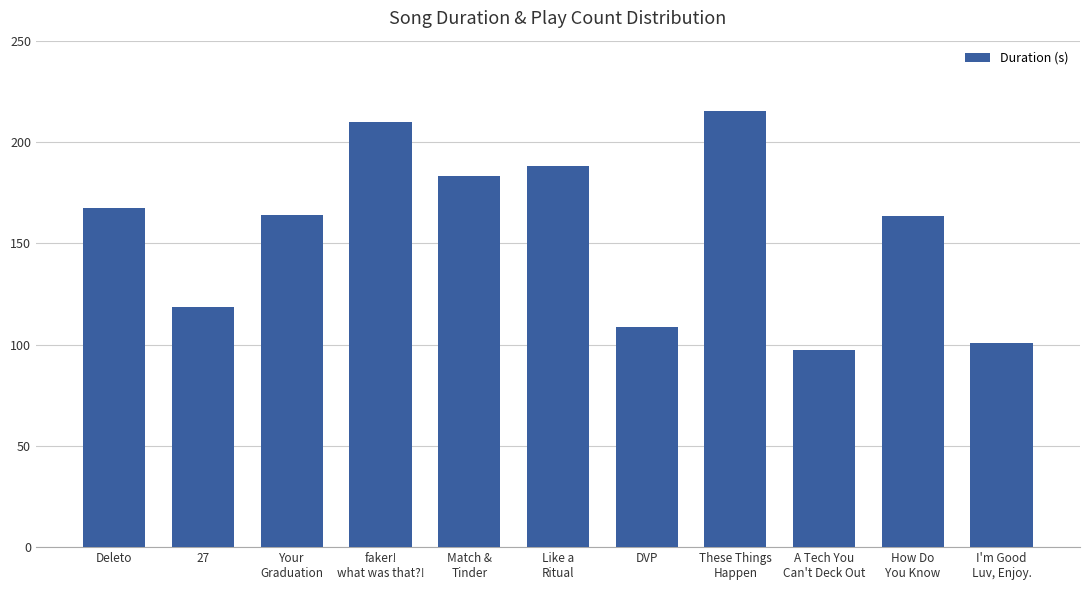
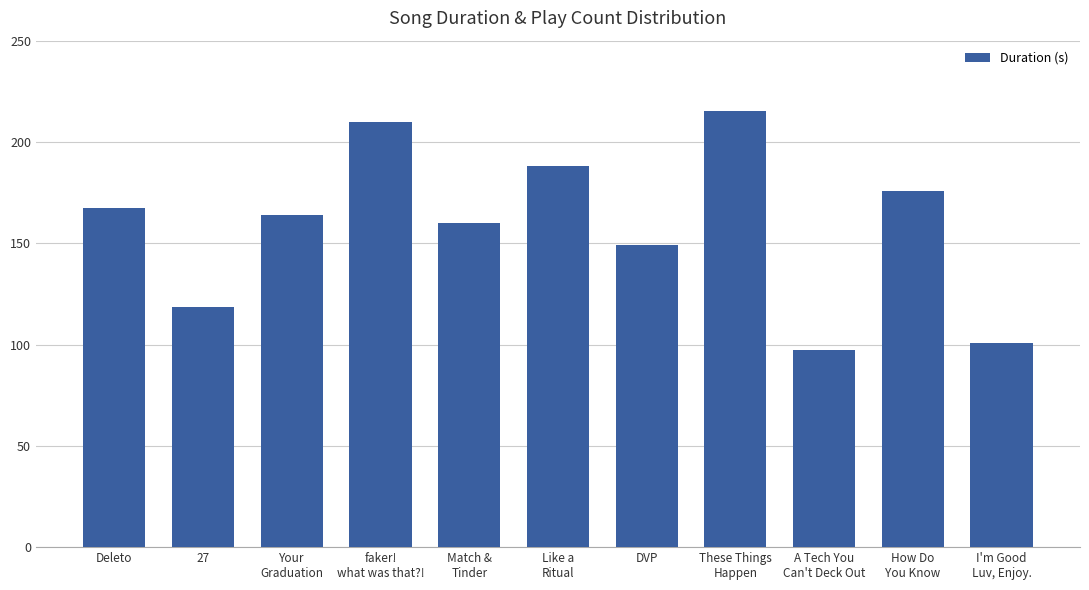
  {
    "Deleto": 167,
    "27": 119,
    "Your Graduation": 164,
    "faker! what was that?!": 210,
-   "Match & Tinder": 183,
+   "Match & Tinder": 160,
    "Like a Ritual": 188,
-   "DVP": 109,
+   "DVP": 149,
    "These Things Happen": 215,
    "A Tech You Can't Deck Out": 97,
-   "How Do You Know": 164,
+   "How Do You Know": 176,
    "I'm Good Luv, Enjoy.": 101
  }
